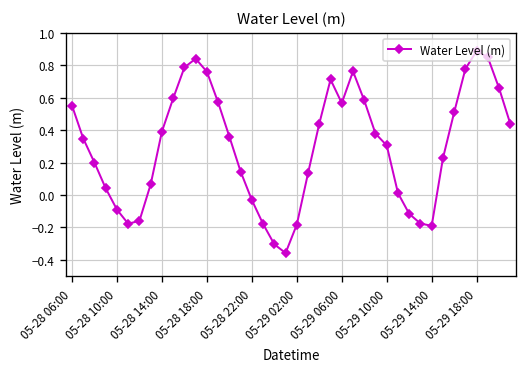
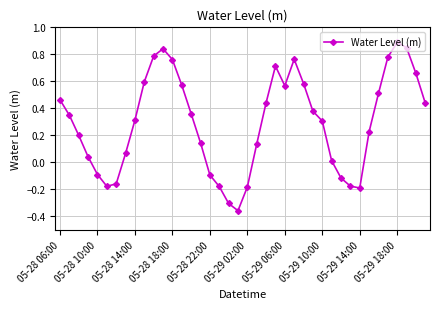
  {
-   "05-28 06:00": 0.55,
+   "05-28 06:00": 0.46,
    "05-28 10:00": -0.09,
-   "05-28 14:00": 0.39,
+   "05-28 14:00": 0.31,
    "05-28 18:00": 0.76,
-   "05-28 22:00": -0.03,
+   "05-28 22:00": -0.09,
    "05-29 02:00": -0.18,
    "05-29 06:00": 0.57,
    "05-29 10:00": 0.31,
    "05-29 14:00": -0.19
  }
